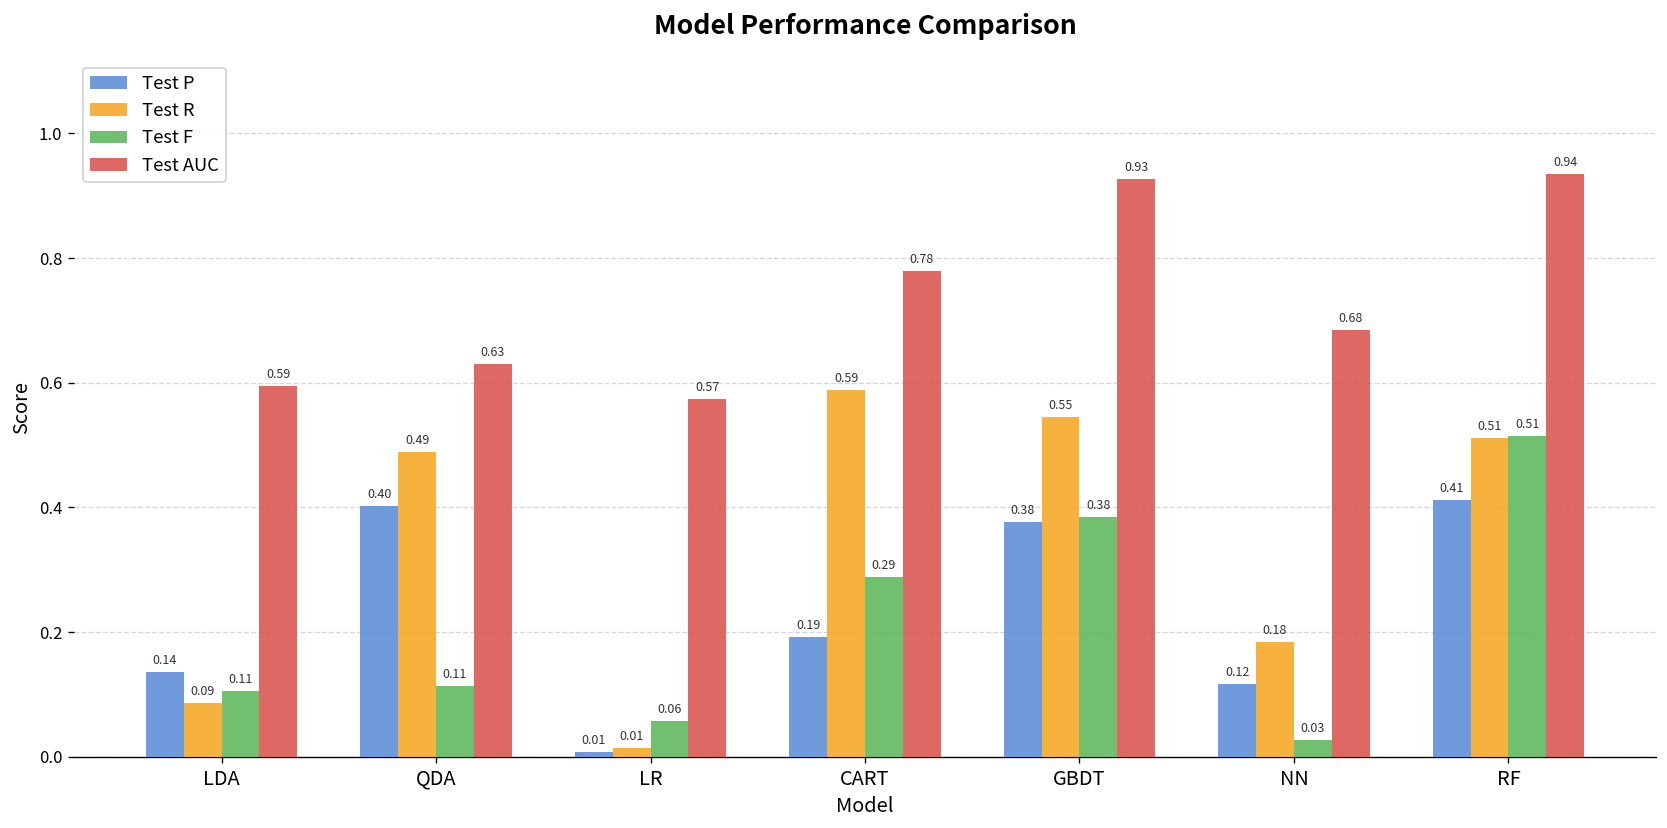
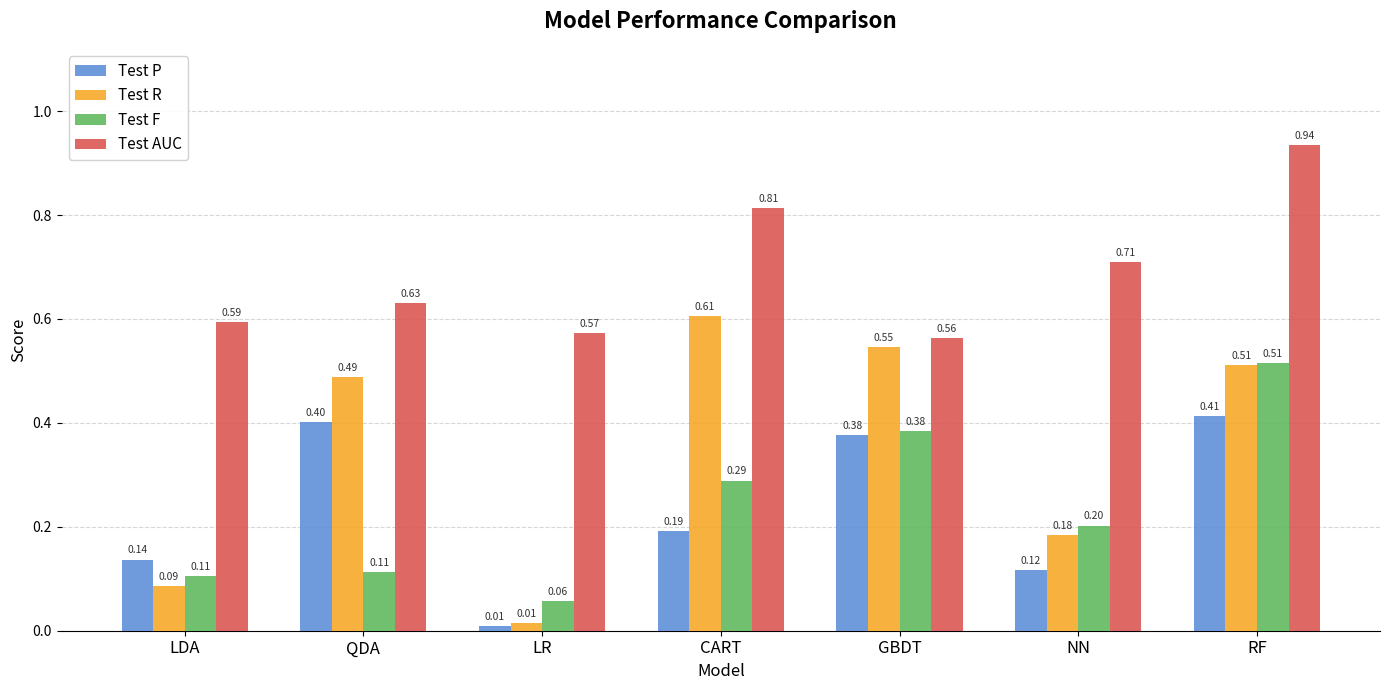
  {
    "Test P": {
      "LDA": 0.14,
      "QDA": 0.40,
      "LR": 0.01,
      "CART": 0.19,
      "GBDT": 0.38,
      "NN": 0.12,
      "RF": 0.41
    },
    "Test R": {
      "LDA": 0.09,
      "QDA": 0.49,
      "LR": 0.01,
-     "CART": 0.59,
+     "CART": 0.61,
      "GBDT": 0.55,
      "NN": 0.18,
      "RF": 0.51
    },
    "Test F": {
      "LDA": 0.11,
      "QDA": 0.11,
      "LR": 0.06,
      "CART": 0.29,
      "GBDT": 0.38,
-     "NN": 0.03,
+     "NN": 0.20,
      "RF": 0.51
    },
    "Test AUC": {
      "LDA": 0.59,
      "QDA": 0.63,
      "LR": 0.57,
-     "CART": 0.78,
-     "GBDT": 0.93,
-     "NN": 0.68,
+     "CART": 0.81,
+     "GBDT": 0.56,
+     "NN": 0.71,
      "RF": 0.94
    }
  }
